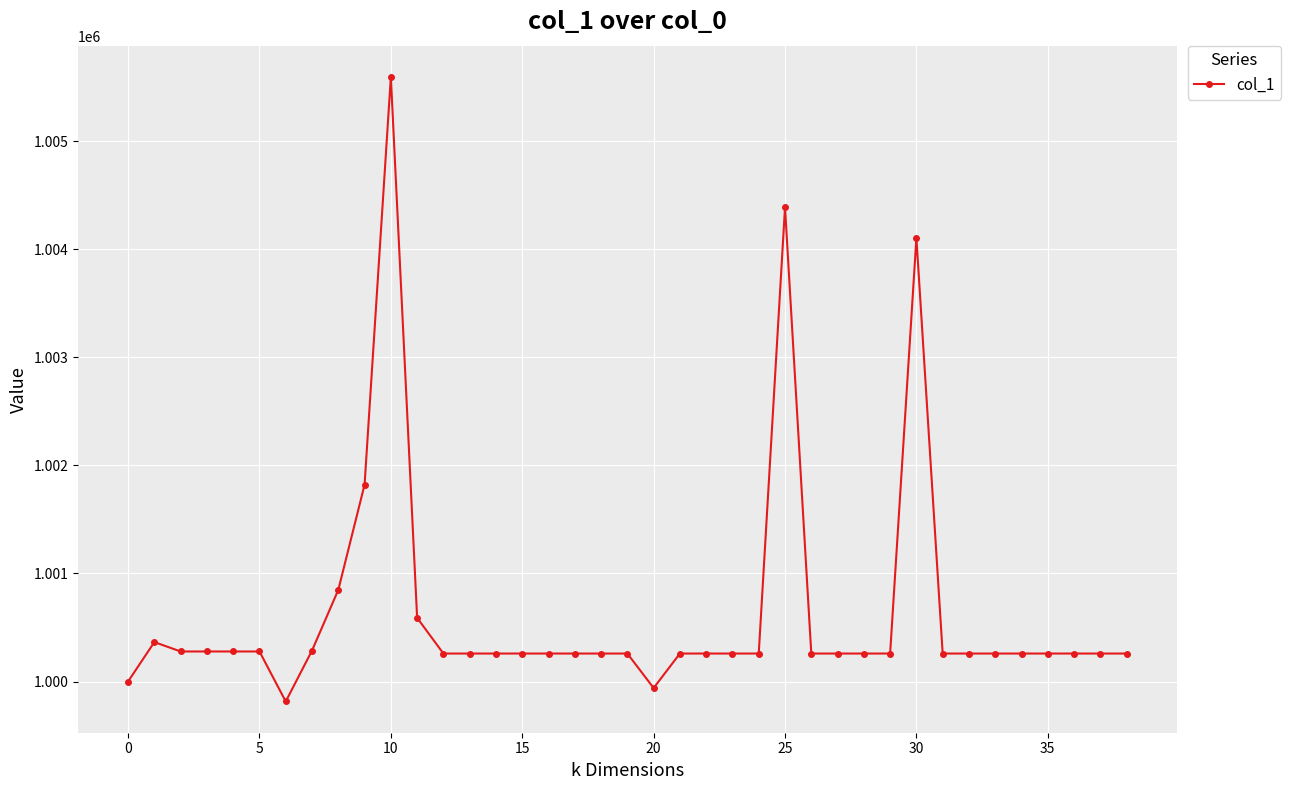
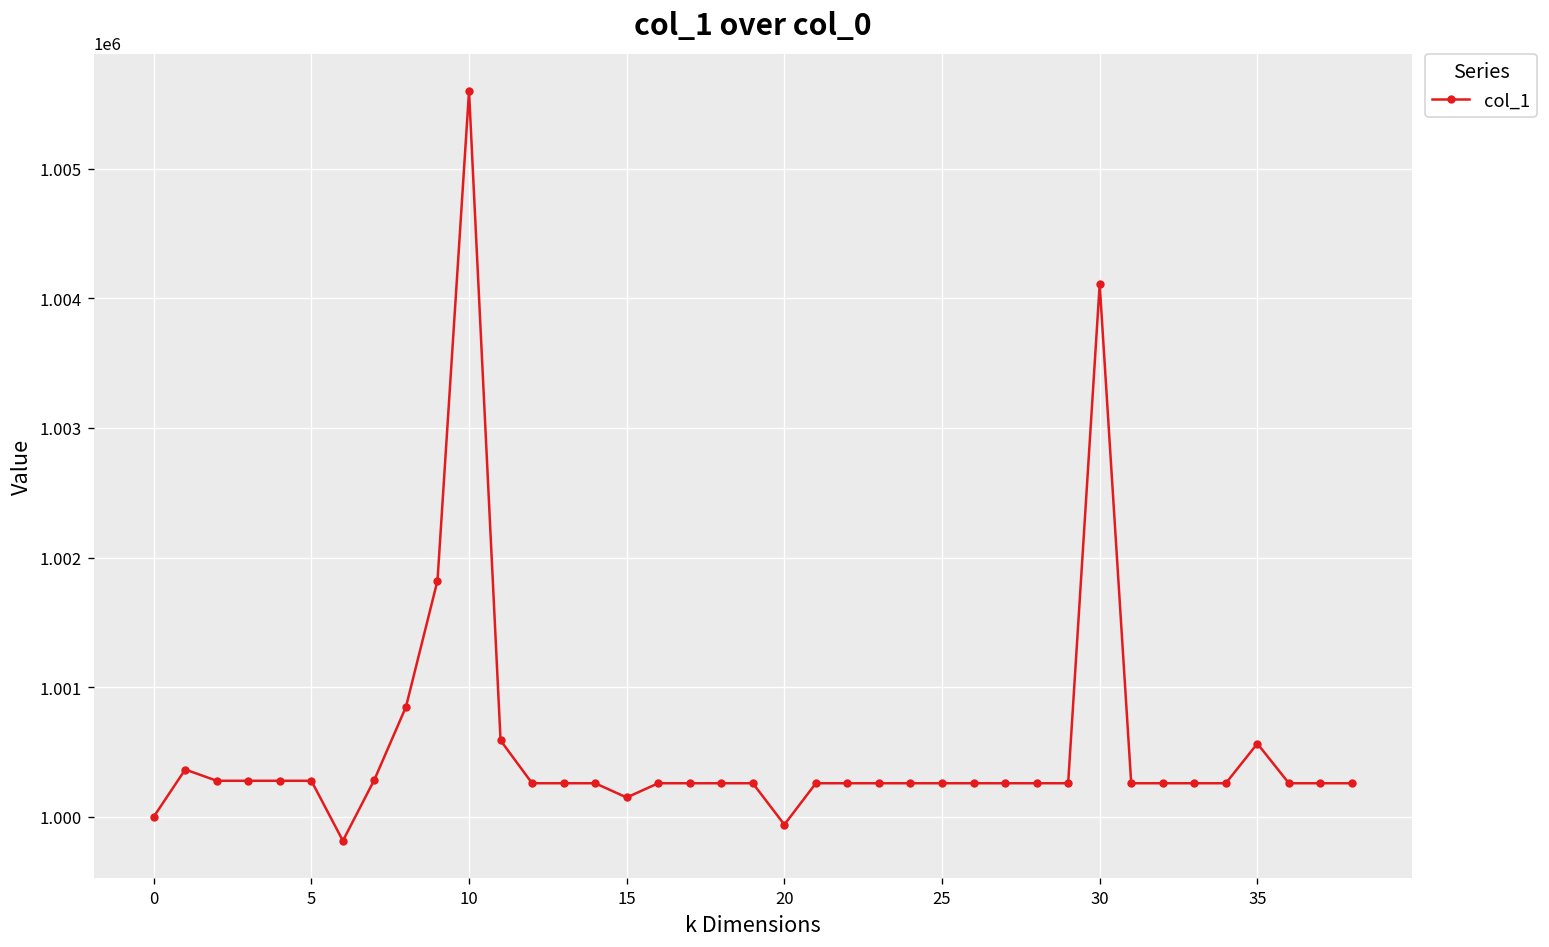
  {
    "0": 1000000,
    "5": 1000280,
    "10": 1005600,
-   "15": 1000260,
+   "15": 1000150,
    "20": 999940,
-   "25": 1004390,
+   "25": 1000260,
    "30": 1004110,
-   "35": 1000260
+   "35": 1000560
  }
